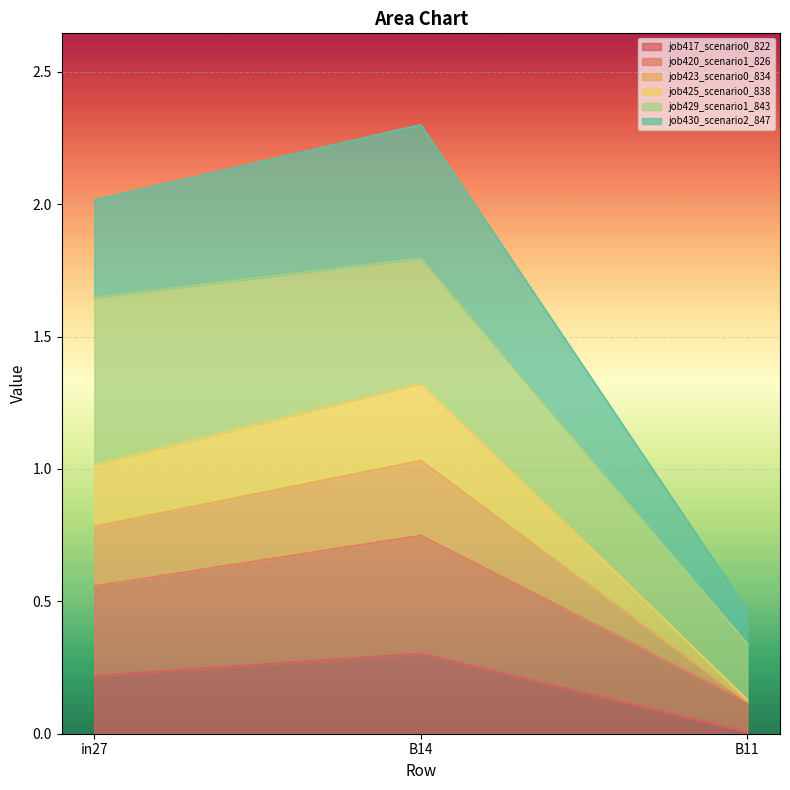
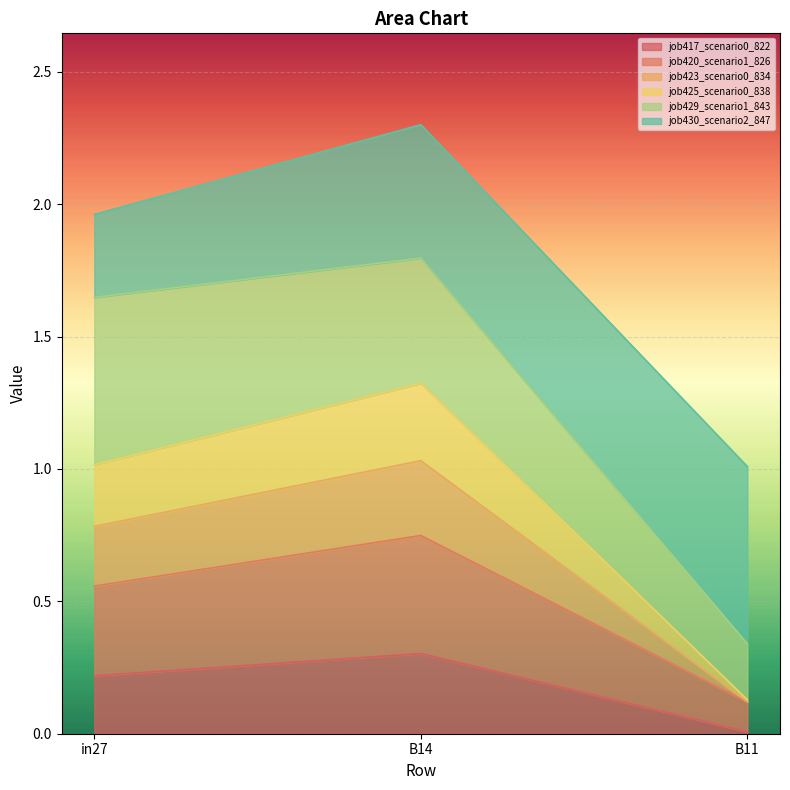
  {
    "job429_scenario1_843": {
      "in27": 0.63,
      "B14": 0.47,
      "B11": 0.21
    },
    "job430_scenario2_847": {
-     "in27": 0.37,
+     "in27": 0.31,
      "B14": 0.50,
-     "B11": 0.13
+     "B11": 0.67
    }
  }
